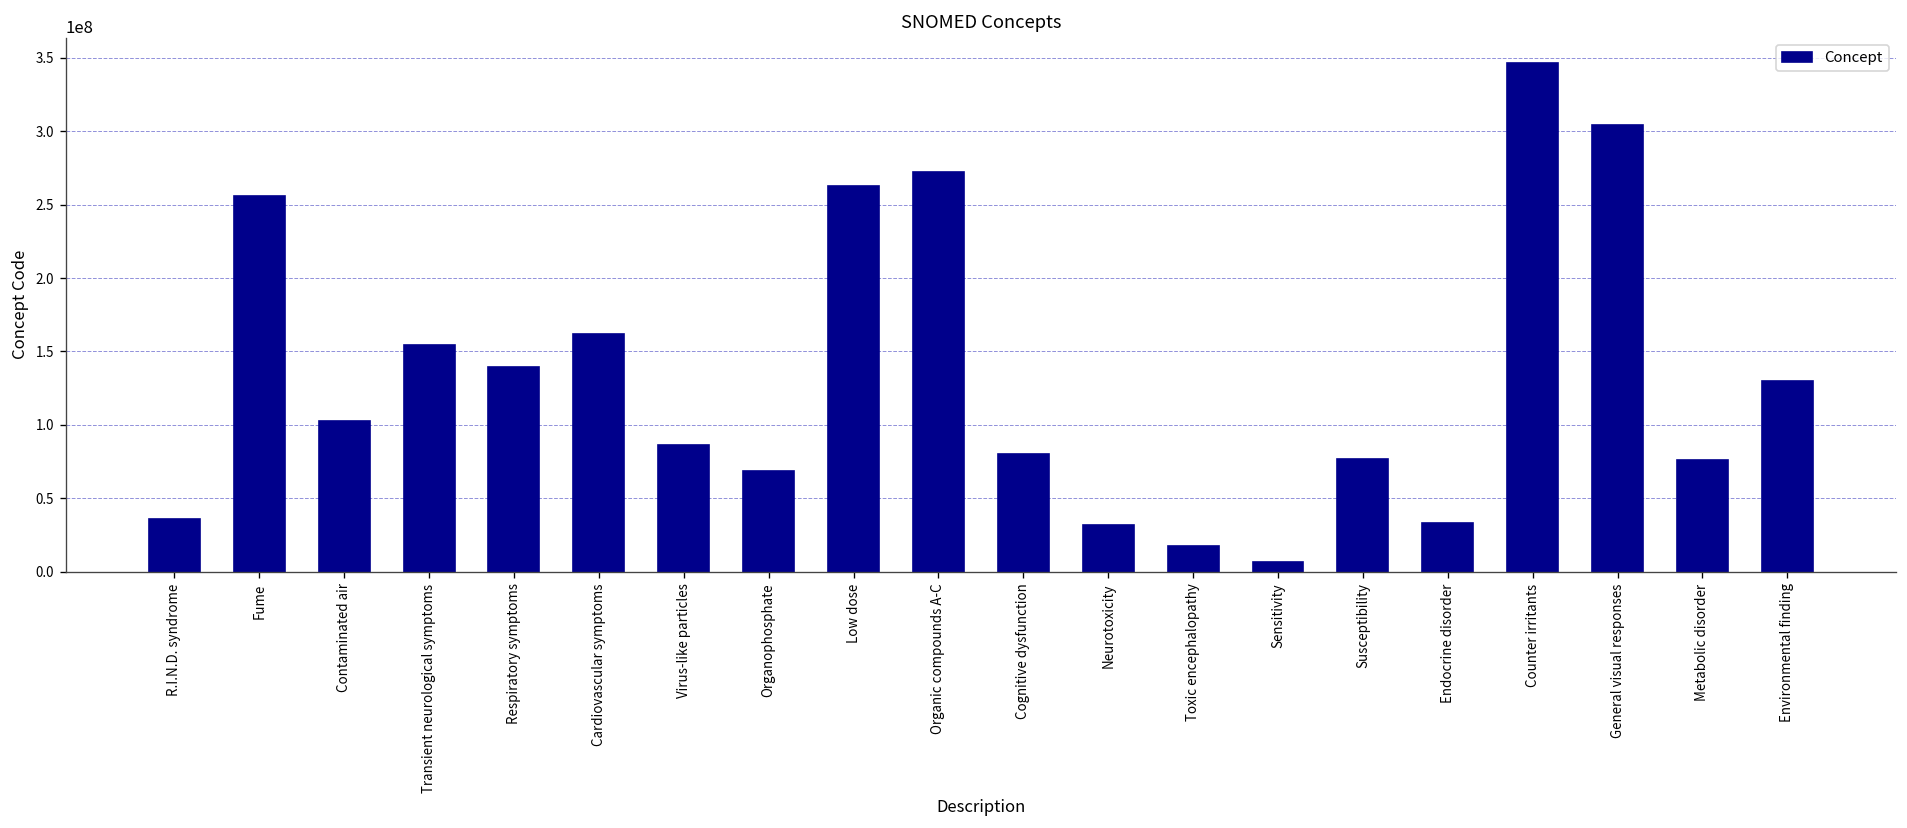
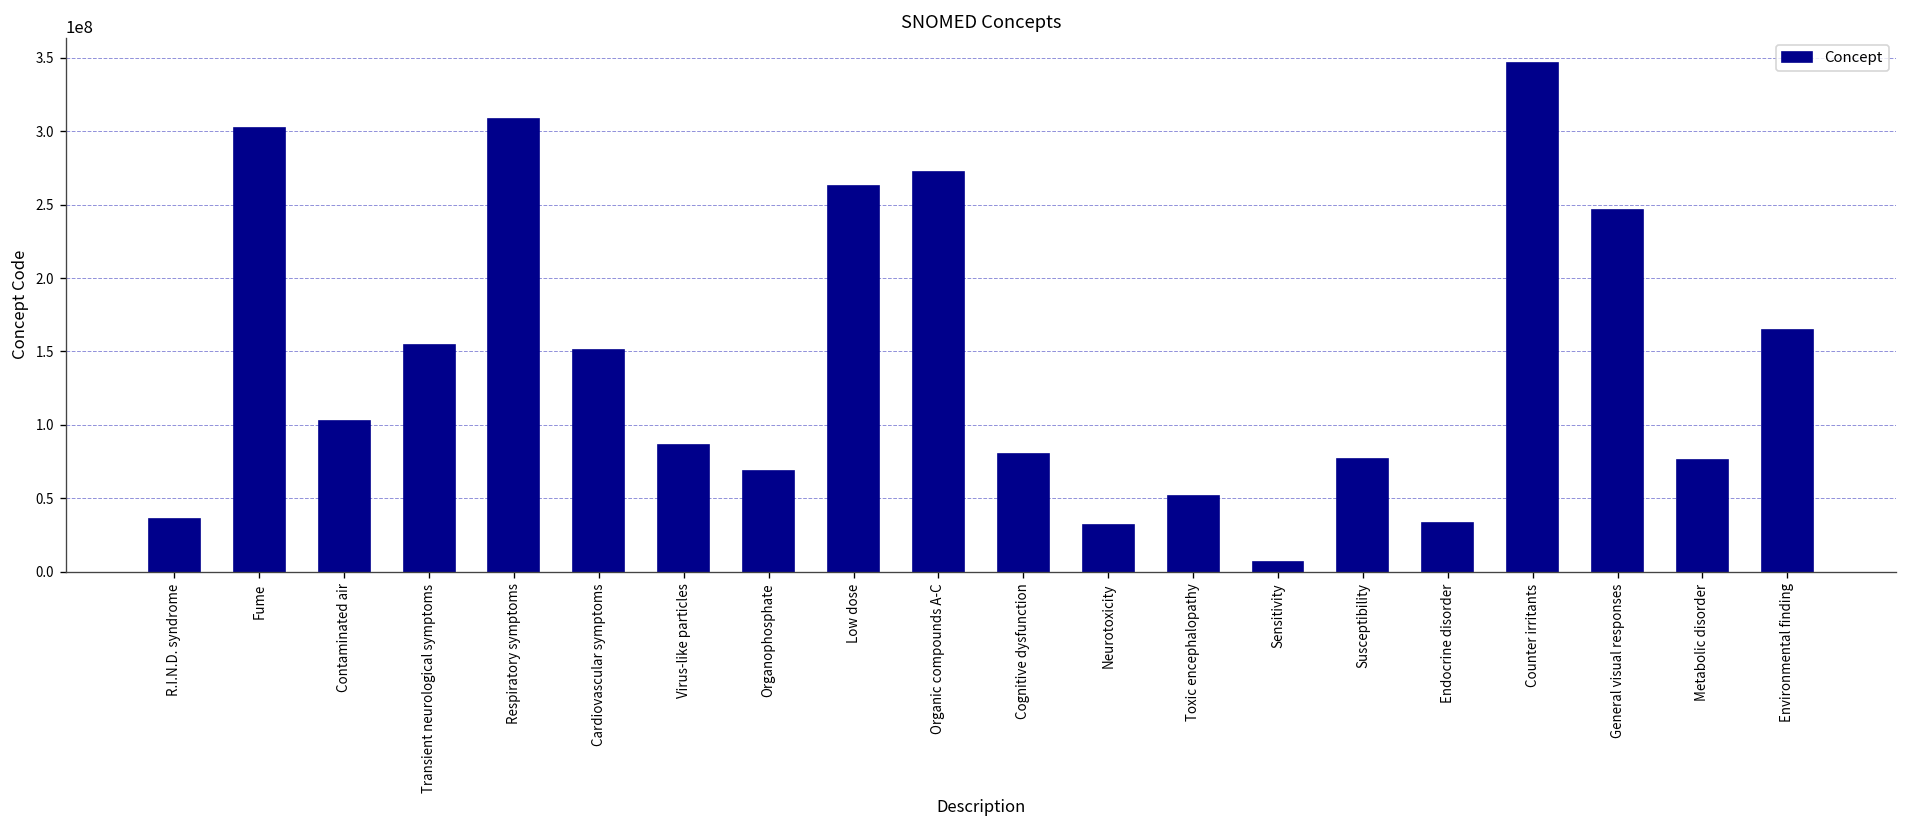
  {
    "R.I.N.D. syndrome": 36000000,
-   "Fume": 256000000,
+   "Fume": 302000000,
    "Contaminated air": 102000000,
    "Transient neurological symptoms": 154000000,
-   "Respiratory symptoms": 139000000,
-   "Cardiovascular symptoms": 162000000,
+   "Respiratory symptoms": 308000000,
+   "Cardiovascular symptoms": 151000000,
    "Virus-like particles": 86000000,
    "Organophosphate": 69000000,
    "Low dose": 262000000,
    "Organic compounds A-C": 272000000,
    "Cognitive dysfunction": 80000000,
    "Neurotoxicity": 32000000,
-   "Toxic encephalopathy": 18000000,
+   "Toxic encephalopathy": 52000000,
    "Sensitivity": 7000000,
    "Susceptibility": 77000000,
    "Endocrine disorder": 33000000,
    "Counter irritants": 346000000,
-   "General visual responses": 304000000,
+   "General visual responses": 247000000,
    "Metabolic disorder": 76000000,
-   "Environmental finding": 130000000
+   "Environmental finding": 165000000
  }
